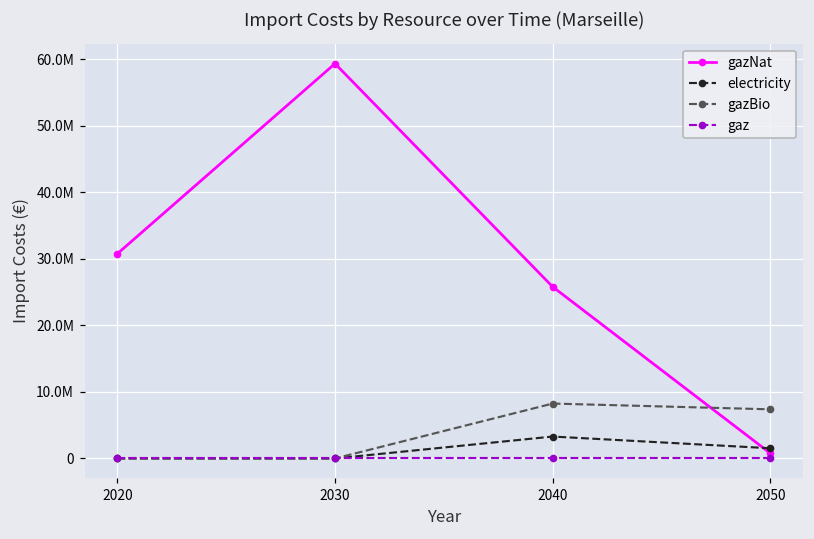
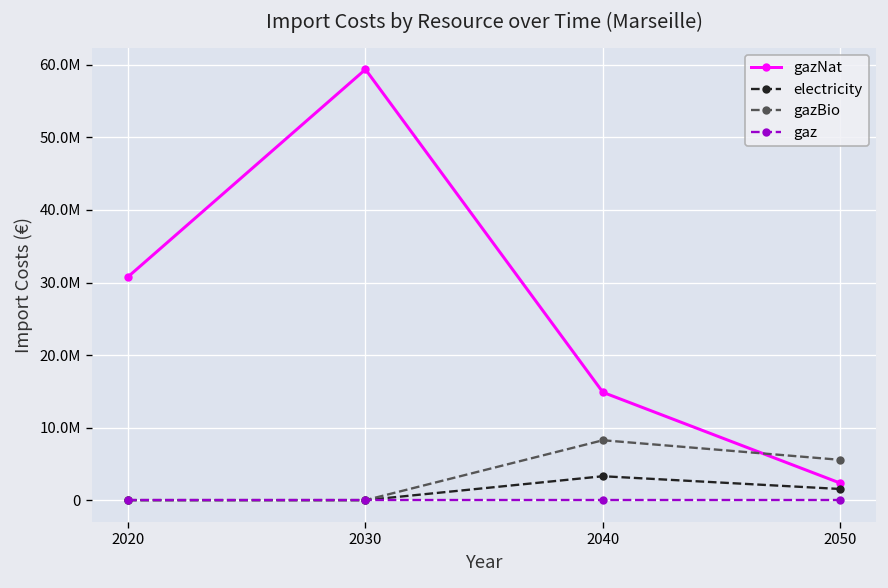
  {
    "gazNat": {
      "2020": 31000000,
      "2030": 59000000,
-     "2040": 26000000,
-     "2050": 1000000
+     "2040": 15000000,
+     "2050": 2000000
    },
    "electricity": {
      "2040": 3000000,
      "2050": 2000000
    },
    "gazBio": {
      "2040": 8000000,
-     "2050": 7000000
+     "2050": 6000000
    },
    "gaz": {
      "2040": 0,
      "2050": 0
    }
  }
